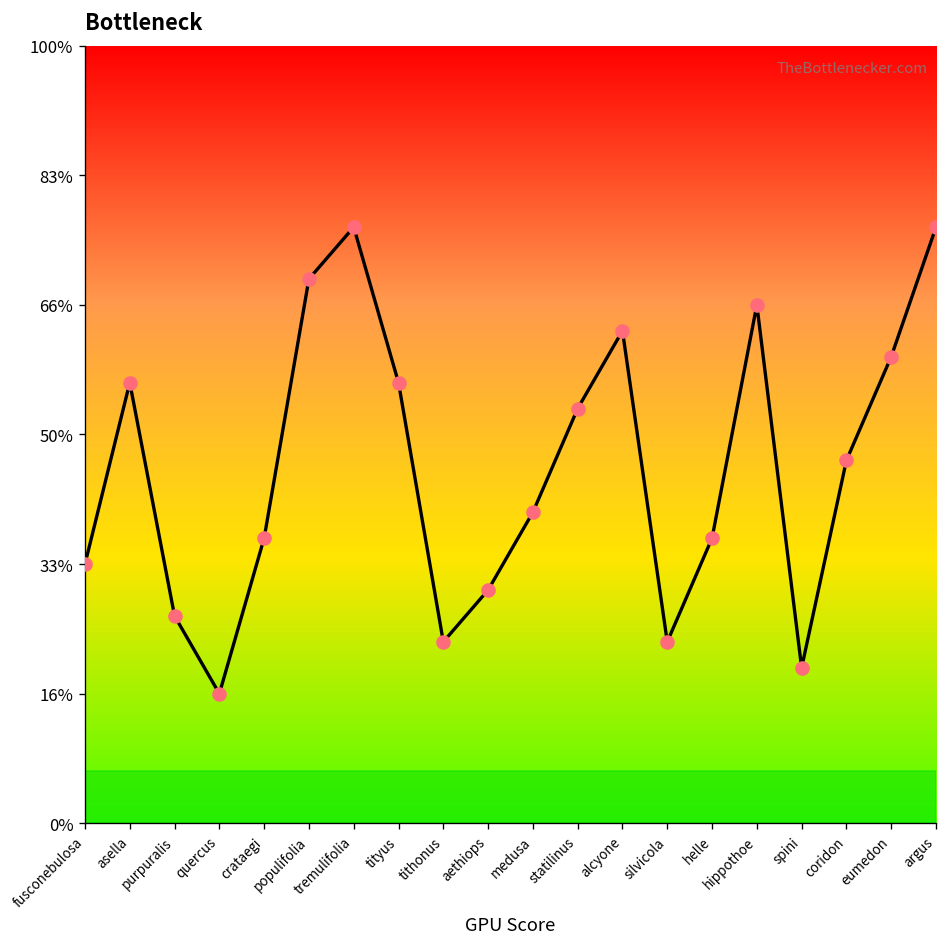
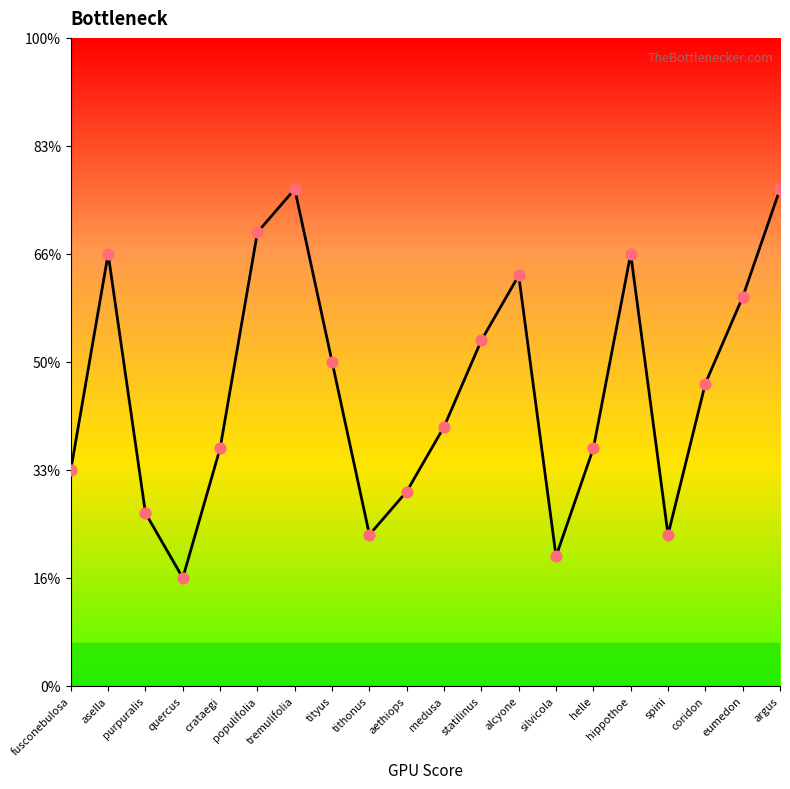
  {
    "fusconebulosa": "33%",
-   "asella": "57%",
+   "asella": "67%",
    "purpuralis": "27%",
    "quercus": "17%",
    "crataegi": "37%",
    "populifolia": "70%",
    "tremulifolia": "77%",
-   "tityus": "57%",
+   "tityus": "50%",
    "tithonus": "23%",
    "aethiops": "30%",
    "medusa": "40%",
    "statilinus": "53%",
    "alcyone": "63%",
-   "silvicola": "23%",
+   "silvicola": "20%",
    "helle": "37%",
    "hippothoe": "67%",
-   "spini": "20%",
+   "spini": "23%",
    "coridon": "47%",
    "eumedon": "60%",
    "argus": "77%"
  }
